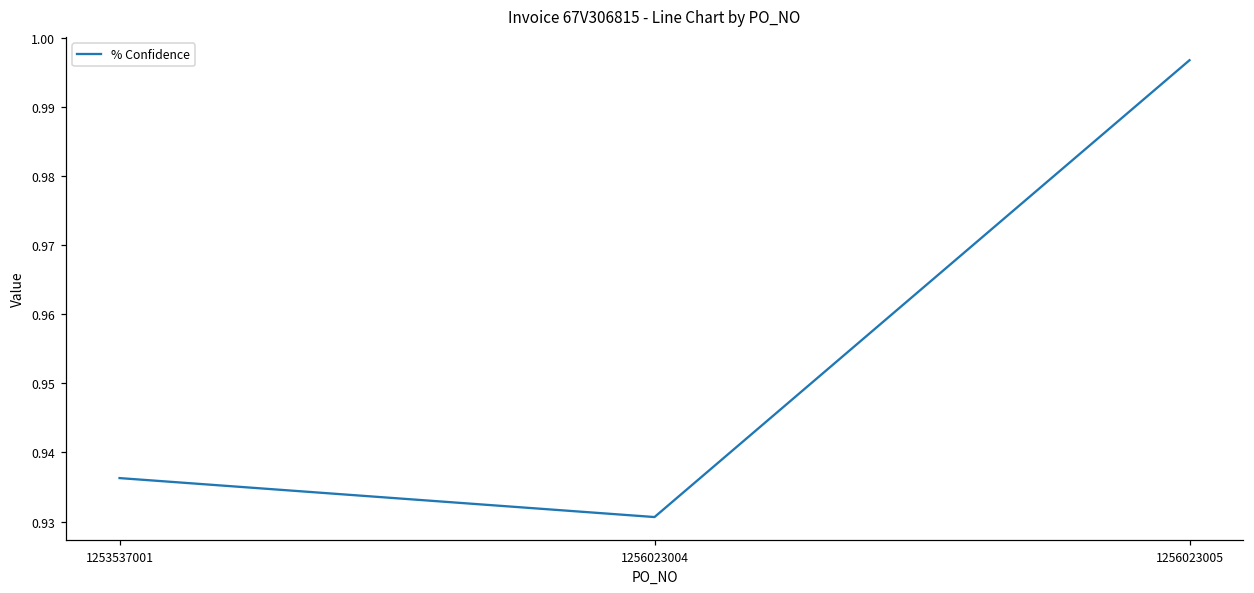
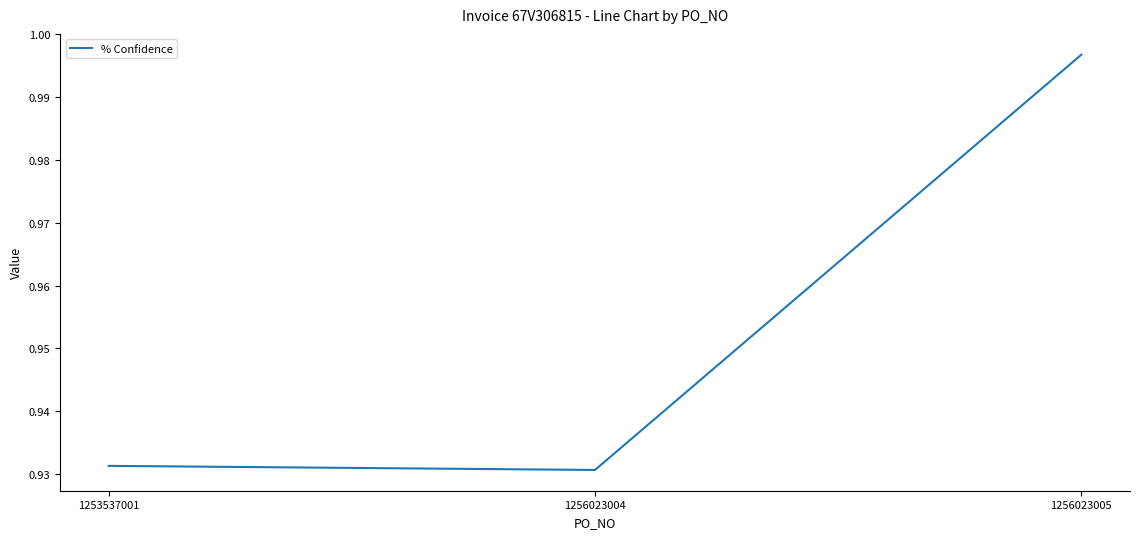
  {
-   "1253537001": 0.936,
+   "1253537001": 0.931,
    "1256023004": 0.931,
    "1256023005": 0.997
  }
